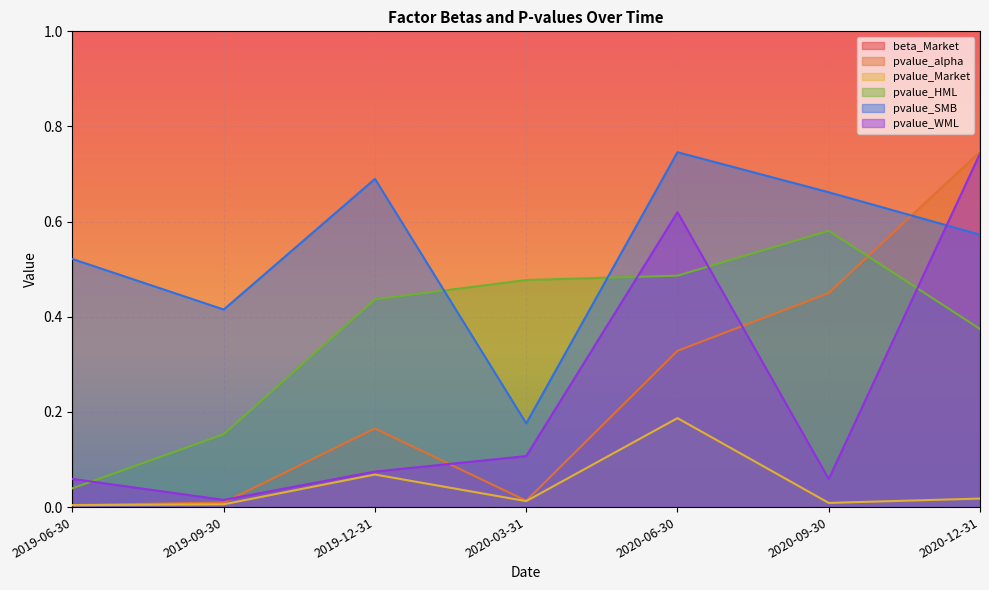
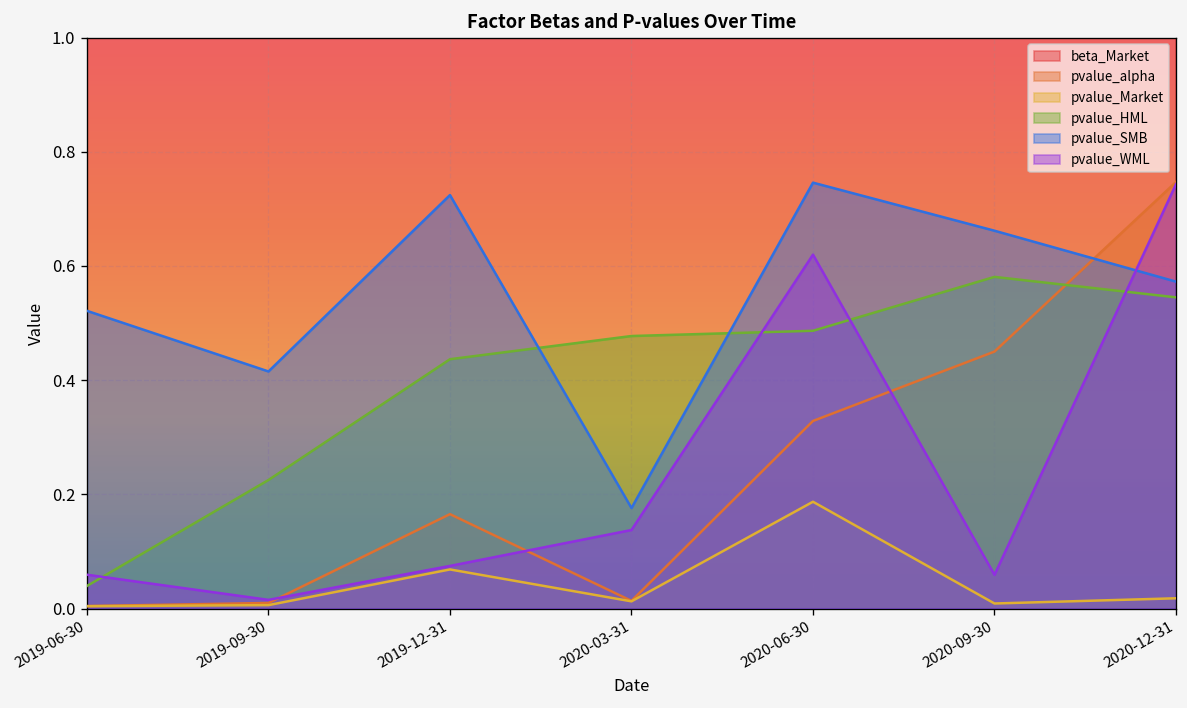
  {
    "pvalue_HML": {
      "2019-06-30": 0.04,
-     "2019-09-30": 0.15,
+     "2019-09-30": 0.23,
      "2019-12-31": 0.44,
      "2020-03-31": 0.48,
      "2020-06-30": 0.49,
      "2020-09-30": 0.58,
-     "2020-12-31": 0.37
+     "2020-12-31": 0.55
    },
    "pvalue_SMB": {
      "2019-06-30": 0.52,
      "2019-09-30": 0.42,
-     "2019-12-31": 0.69,
+     "2019-12-31": 0.72,
      "2020-03-31": 0.18,
      "2020-06-30": 0.75,
      "2020-09-30": 0.66,
      "2020-12-31": 0.57
    },
    "pvalue_WML": {
      "2019-06-30": 0.06,
      "2019-09-30": 0.02,
      "2019-12-31": 0.07,
-     "2020-03-31": 0.11,
+     "2020-03-31": 0.14,
      "2020-06-30": 0.62,
      "2020-09-30": 0.06
    }
  }
